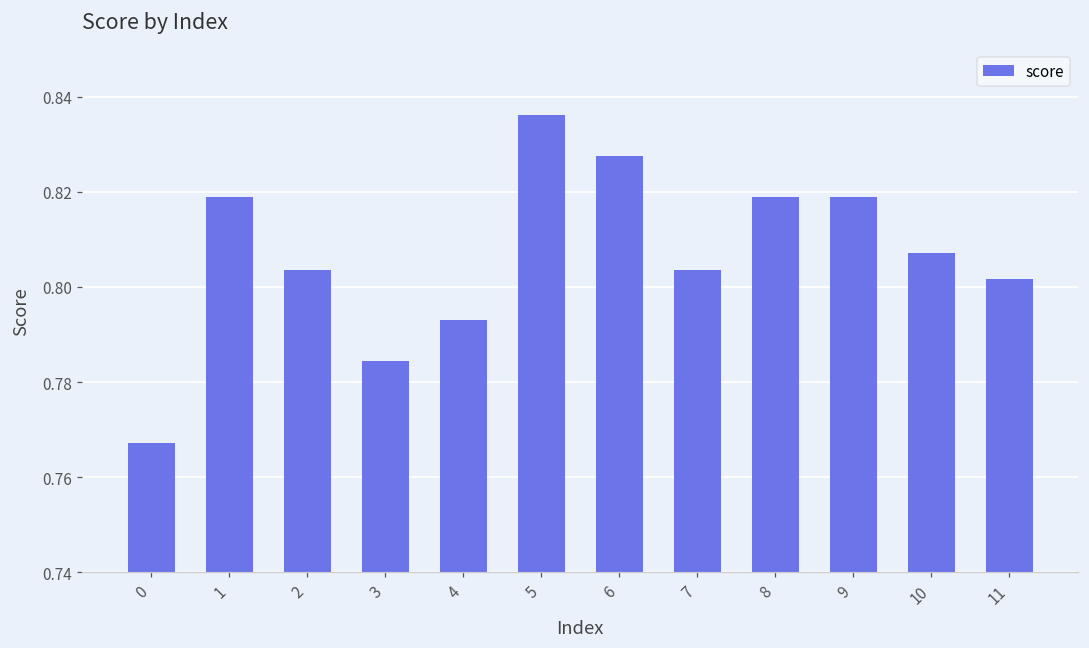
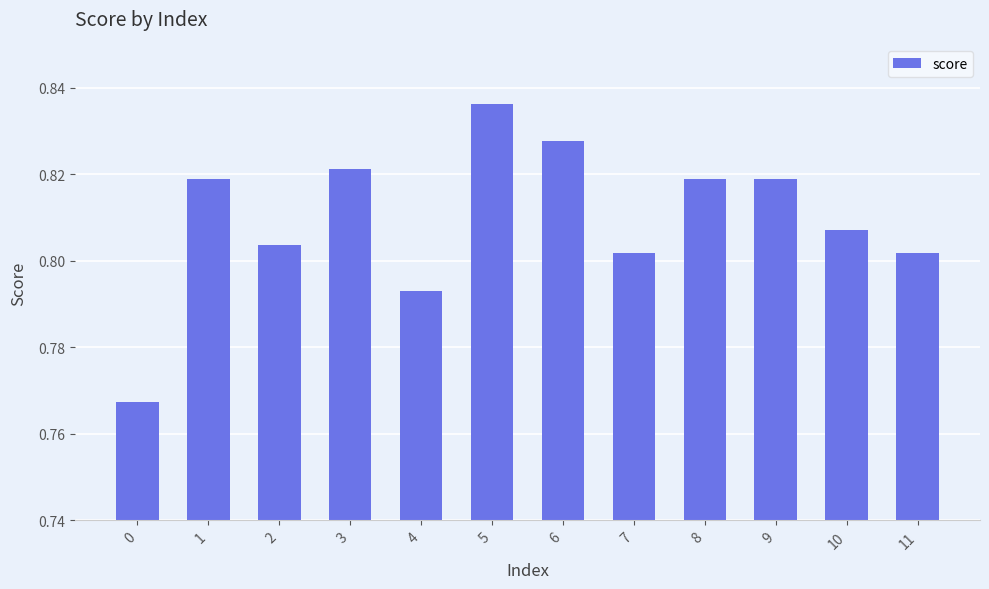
  {
    "0": 0.767,
    "1": 0.819,
    "2": 0.804,
-   "3": 0.784,
+   "3": 0.821,
    "4": 0.793,
    "5": 0.836,
    "6": 0.828,
-   "7": 0.804,
+   "7": 0.802,
    "8": 0.819,
    "9": 0.819,
    "10": 0.807,
    "11": 0.802
  }
